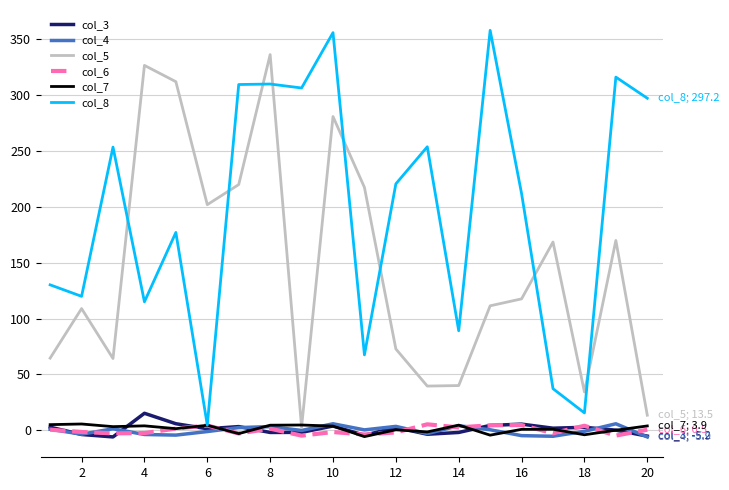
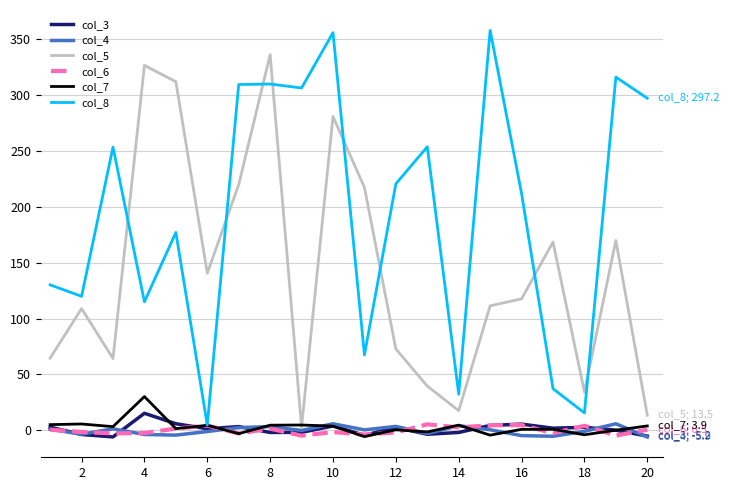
  {
    "col_3": {
      "4": 15,
      "6": 1,
      "8": -2,
      "14": -2
    },
    "col_4": {
      "6": -1,
      "16": -5,
      "18": -1
    },
    "col_5": {
      "2": 109,
      "4": 327,
-     "6": 202,
+     "6": 141,
      "8": 336,
      "10": 281,
      "12": 73,
-     "14": 40,
+     "14": 18,
      "16": 118,
      "18": 34
    },
    "col_6": {
      "10": -2,
      "12": -2
    },
    "col_7": {
      "2": 6,
-     "4": 4,
+     "4": 30,
      "16": 1,
      "18": -4
    },
    "col_8": {
      "2": 120,
      "4": 115,
      "8": 310,
      "10": 356,
      "12": 221,
-     "14": 89,
+     "14": 32,
      "16": 212,
      "18": 16
    }
  }
